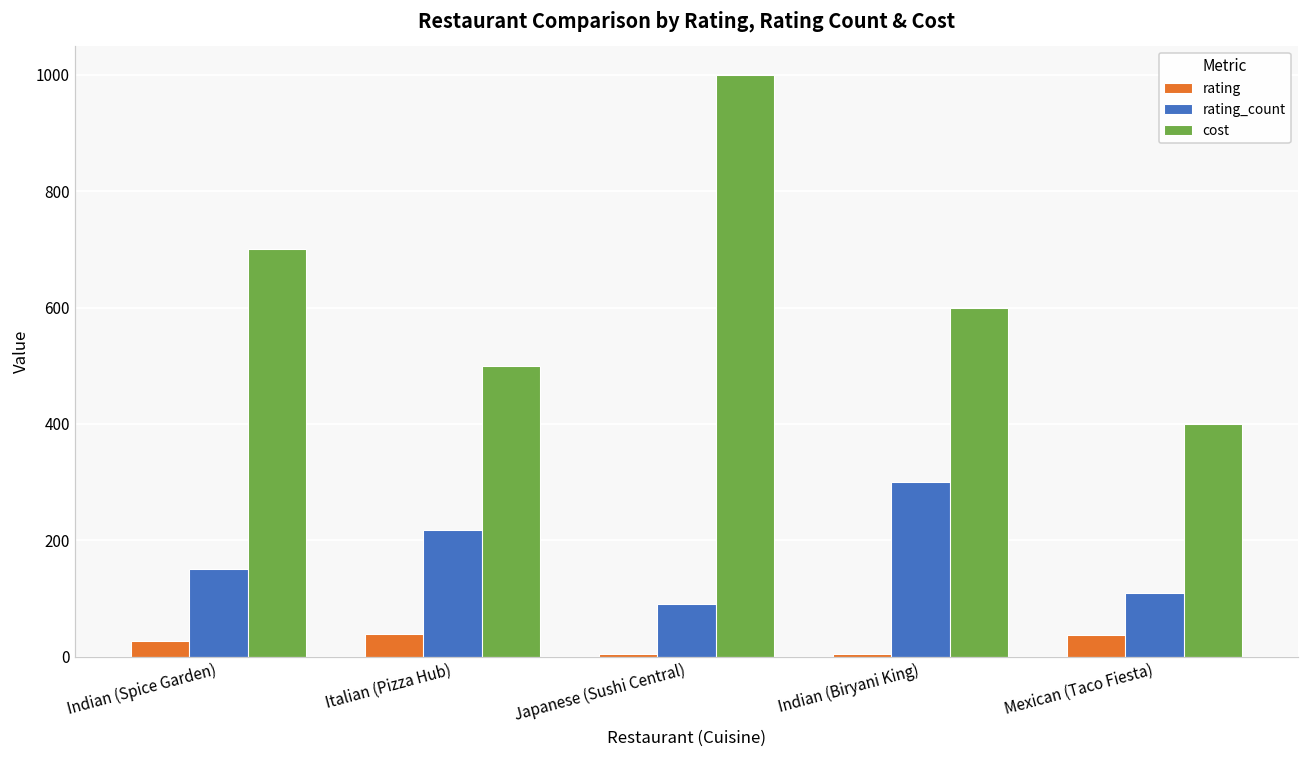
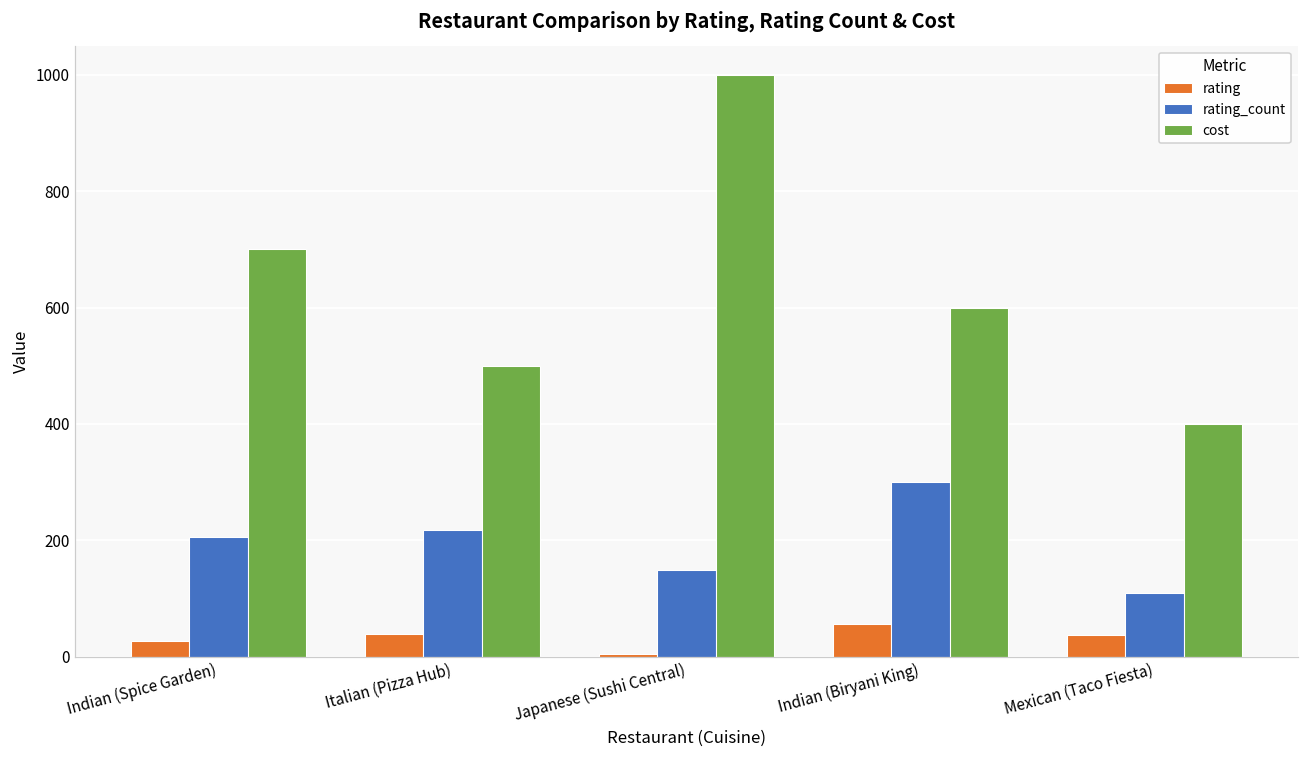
  {
    "rating": {
      "Indian (Spice Garden)": 30,
      "Italian (Pizza Hub)": 40,
-     "Indian (Biryani King)": 0,
+     "Indian (Biryani King)": 60,
      "Mexican (Taco Fiesta)": 40
    },
    "rating_count": {
-     "Indian (Spice Garden)": 150,
+     "Indian (Spice Garden)": 210,
      "Italian (Pizza Hub)": 220,
-     "Japanese (Sushi Central)": 90,
+     "Japanese (Sushi Central)": 150,
      "Indian (Biryani King)": 300,
      "Mexican (Taco Fiesta)": 110
    },
    "cost": {
      "Indian (Spice Garden)": 700,
      "Italian (Pizza Hub)": 500,
      "Japanese (Sushi Central)": 1000,
      "Indian (Biryani King)": 600,
      "Mexican (Taco Fiesta)": 400
    }
  }
